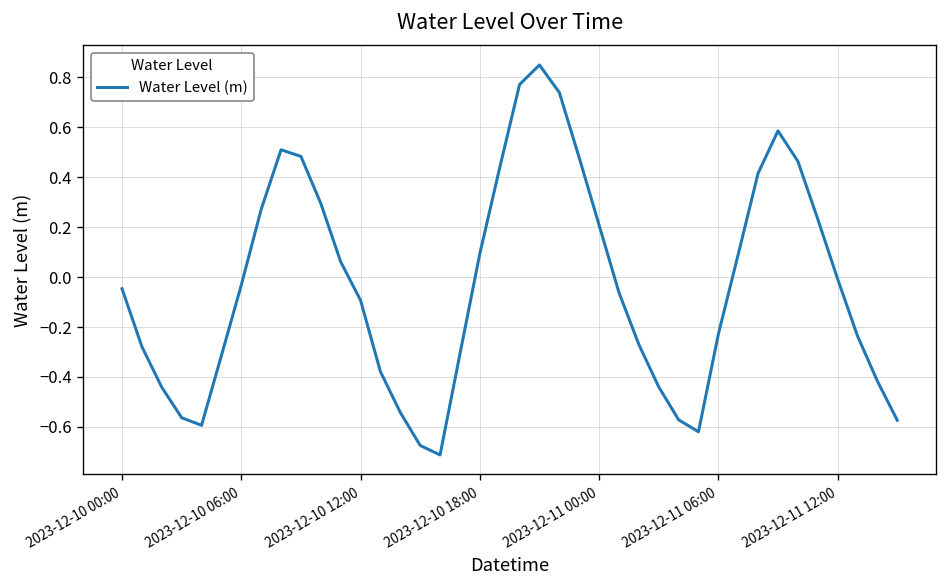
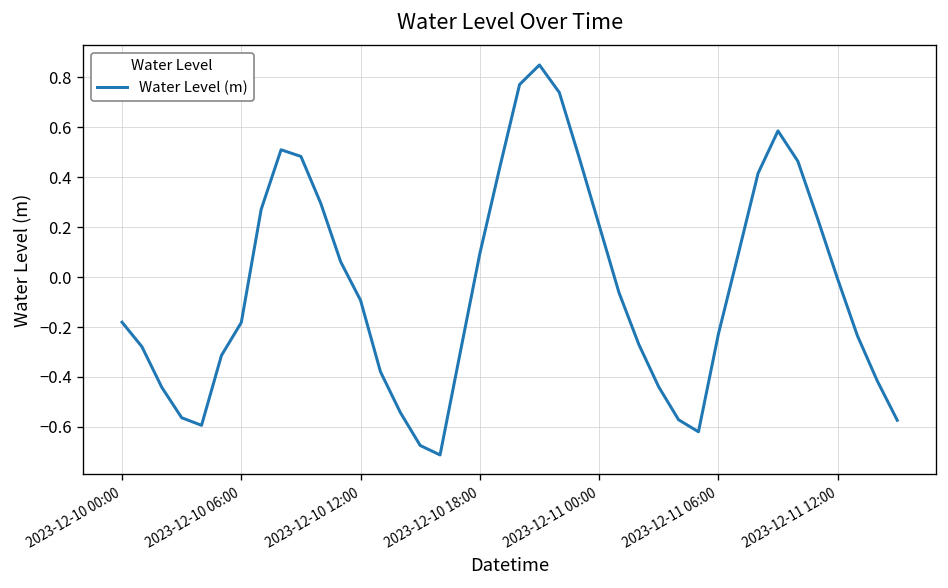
  {
-   "2023-12-10 00:00": -0.05,
-   "2023-12-10 06:00": -0.03,
+   "2023-12-10 00:00": -0.18,
+   "2023-12-10 06:00": -0.18,
    "2023-12-10 12:00": -0.09,
    "2023-12-10 18:00": 0.09,
    "2023-12-11 00:00": 0.21,
    "2023-12-11 06:00": -0.23,
    "2023-12-11 12:00": -0.01
  }
